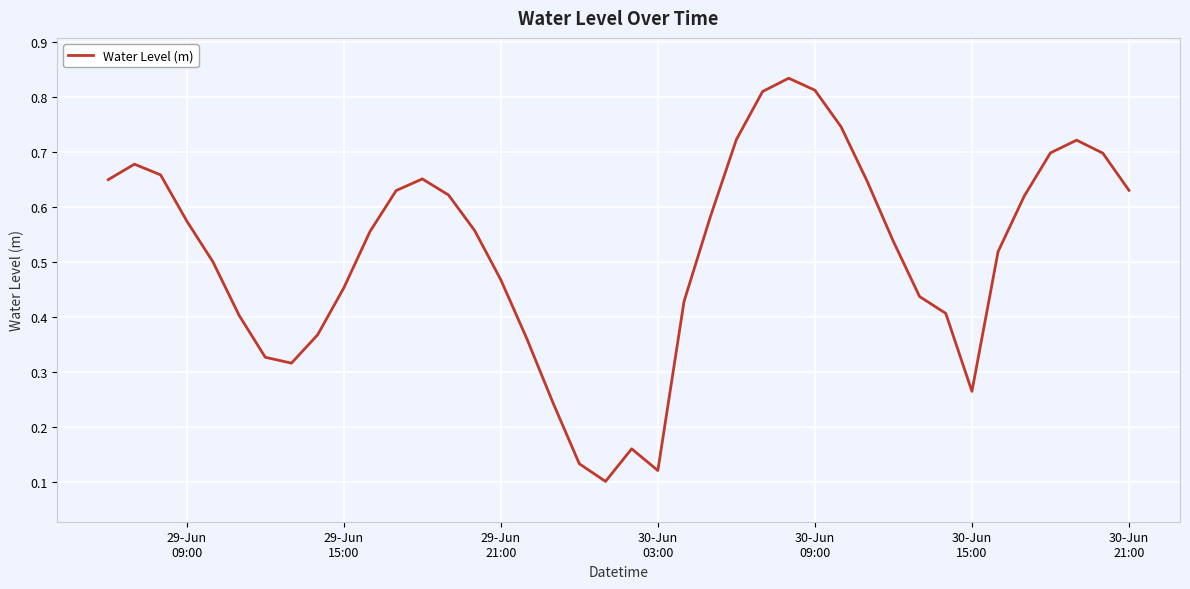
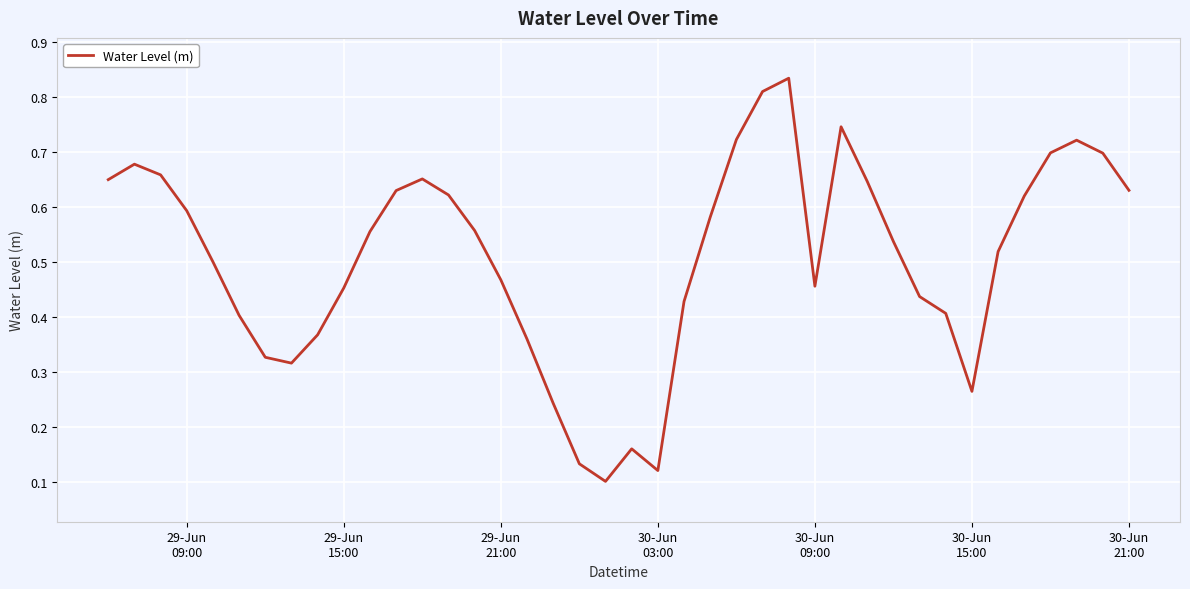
  {
-   "29-Jun 09:00": 0.57,
+   "29-Jun 09:00": 0.59,
    "29-Jun 15:00": 0.45,
    "29-Jun 21:00": 0.47,
    "30-Jun 03:00": 0.12,
-   "30-Jun 09:00": 0.81,
+   "30-Jun 09:00": 0.46,
    "30-Jun 15:00": 0.26,
    "30-Jun 21:00": 0.63
  }
